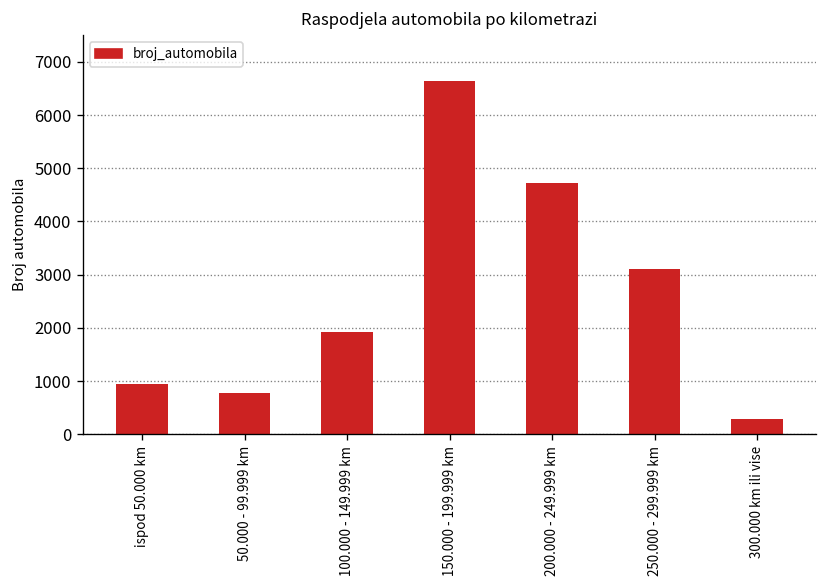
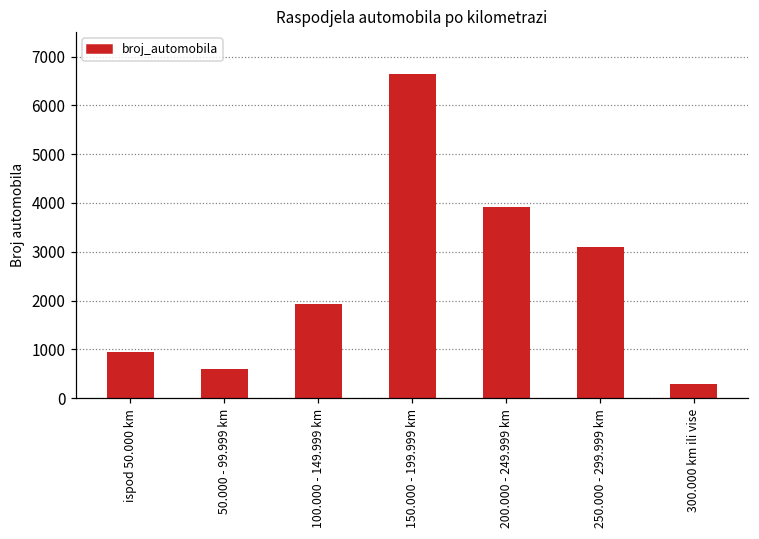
  {
    "ispod 50.000 km": 900,
-   "50.000 - 99.999 km": 800,
+   "50.000 - 99.999 km": 600,
    "100.000 - 149.999 km": 1900,
    "150.000 - 199.999 km": 6600,
-   "200.000 - 249.999 km": 4700,
+   "200.000 - 249.999 km": 3900,
    "250.000 - 299.999 km": 3100,
    "300.000 km ili vise": 300
  }
